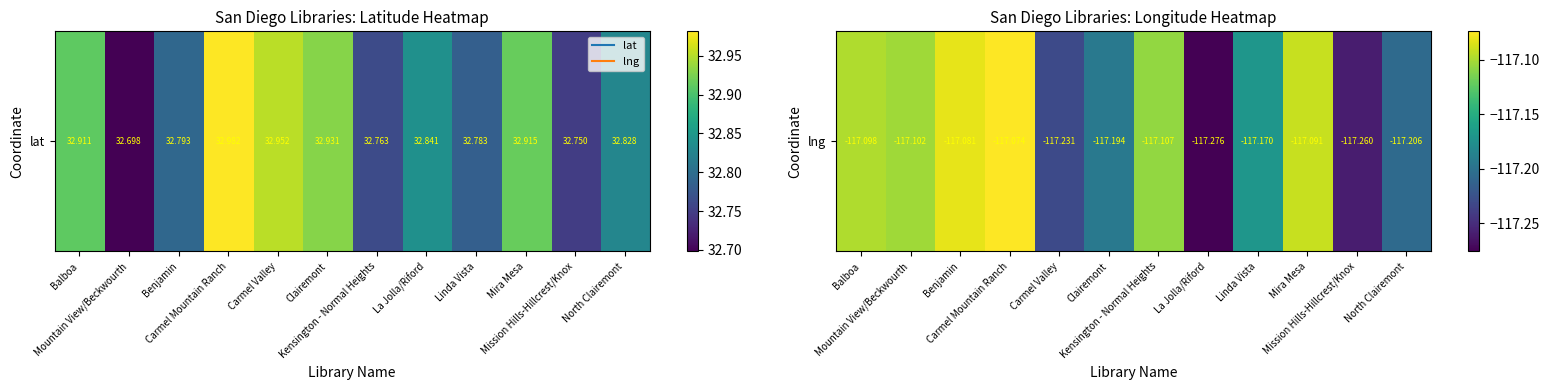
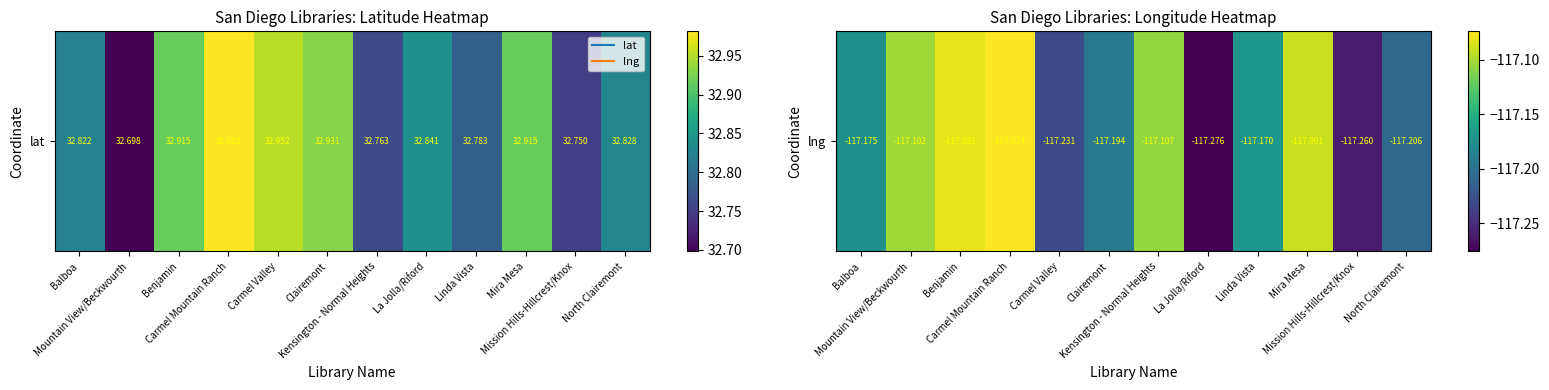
  {
    "San Diego Libraries: Latitude Heatmap": {
      "lat": {
-       "Balboa": 32.911,
+       "Balboa": 32.822,
        "Mountain View/Beckwourth": 32.698,
-       "Benjamin": 32.793,
+       "Benjamin": 32.915,
        "Carmel Valley": 32.952,
        "Clairemont": 32.931,
        "Kensington - Normal Heights": 32.763,
        "La Jolla/Riford": 32.841,
        "Linda Vista": 32.783,
        "Mira Mesa": 32.915,
        "Mission Hills-Hillcrest/Knox": 32.750,
        "North Clairemont": 32.828
      }
    },
    "San Diego Libraries: Longitude Heatmap": {
      "lng": {
-       "Balboa": -117.098,
+       "Balboa": -117.175,
        "Mountain View/Beckwourth": -117.102,
        "Carmel Valley": -117.231,
        "Clairemont": -117.194,
        "Kensington - Normal Heights": -117.107,
        "La Jolla/Riford": -117.276,
        "Linda Vista": -117.170,
        "Mira Mesa": -117.091,
        "Mission Hills-Hillcrest/Knox": -117.260,
        "North Clairemont": -117.206
      }
    }
  }
